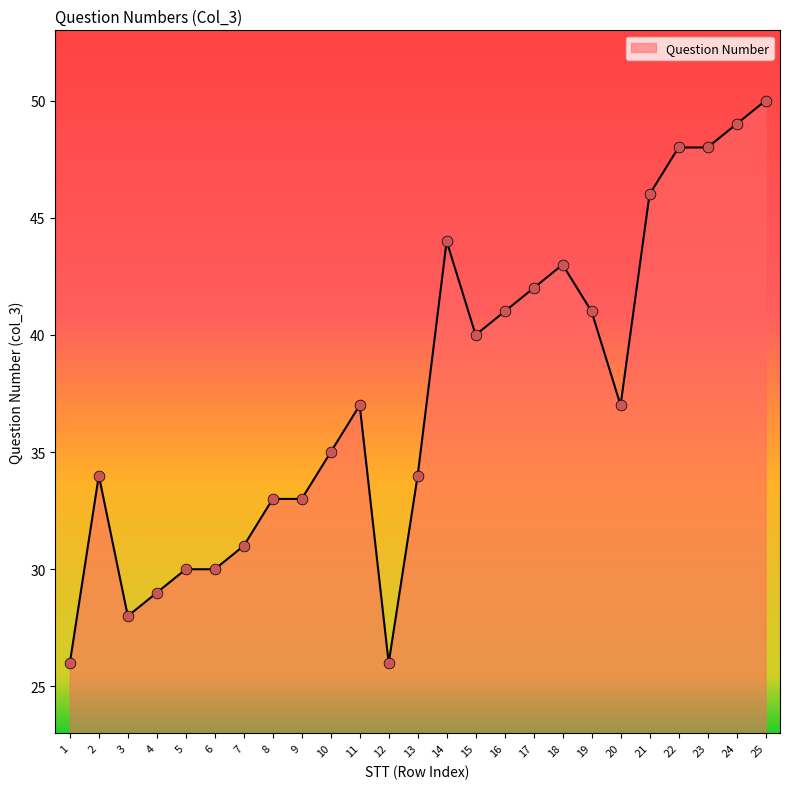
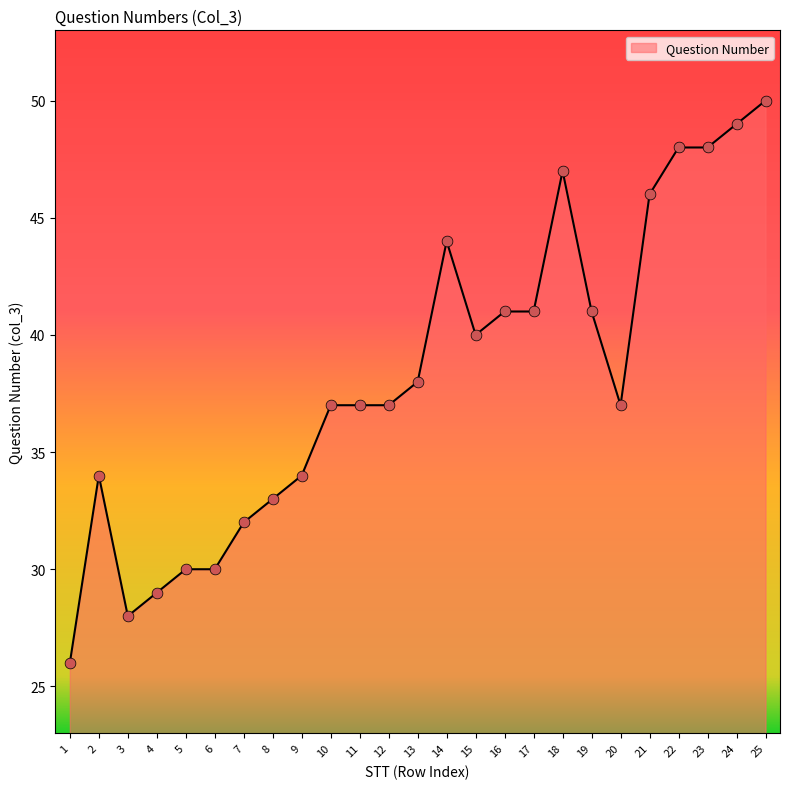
  {
    "1": 26,
    "2": 34,
    "3": 28,
    "4": 29,
    "5": 30,
    "6": 30,
-   "7": 31,
+   "7": 32,
    "8": 33,
-   "9": 33,
-   "10": 35,
+   "9": 34,
+   "10": 37,
    "11": 37,
-   "12": 26,
-   "13": 34,
+   "12": 37,
+   "13": 38,
    "14": 44,
    "15": 40,
    "16": 41,
-   "17": 42,
-   "18": 43,
+   "17": 41,
+   "18": 47,
    "19": 41,
    "20": 37,
    "21": 46,
    "22": 48,
    "23": 48,
    "24": 49,
    "25": 50
  }
